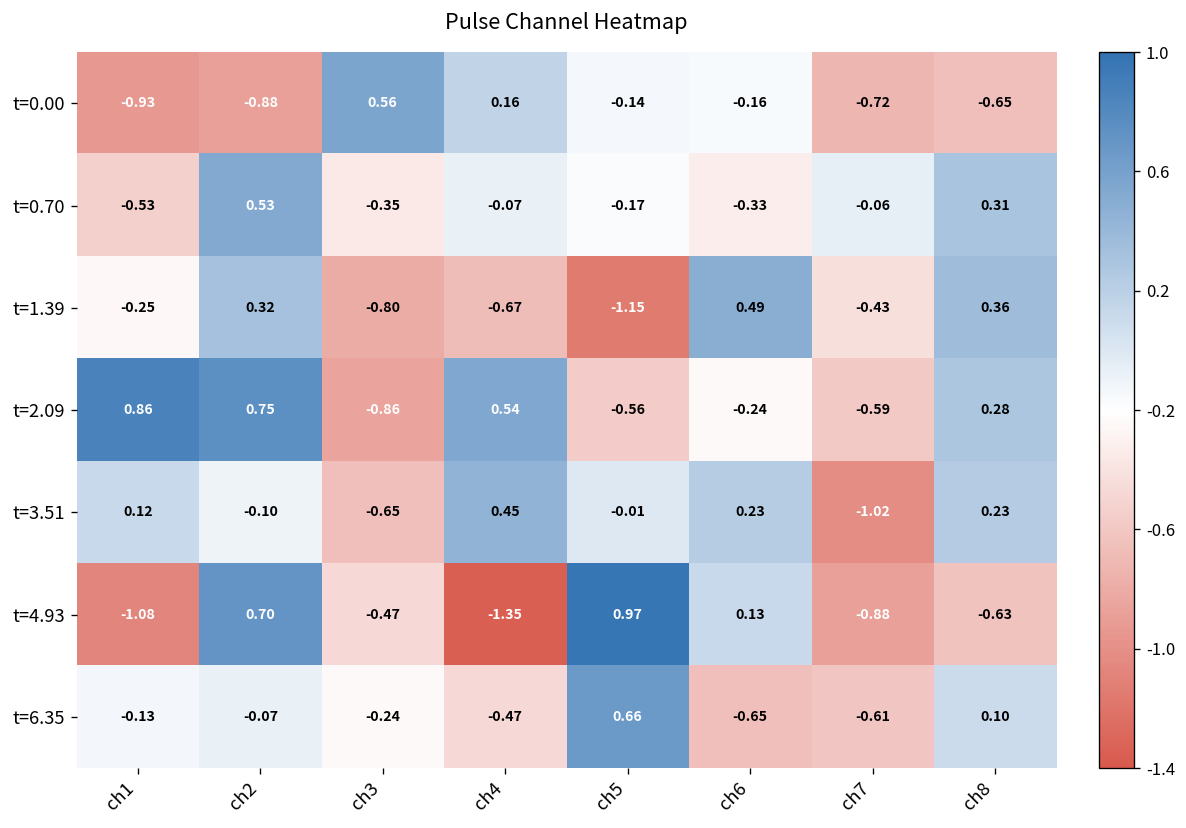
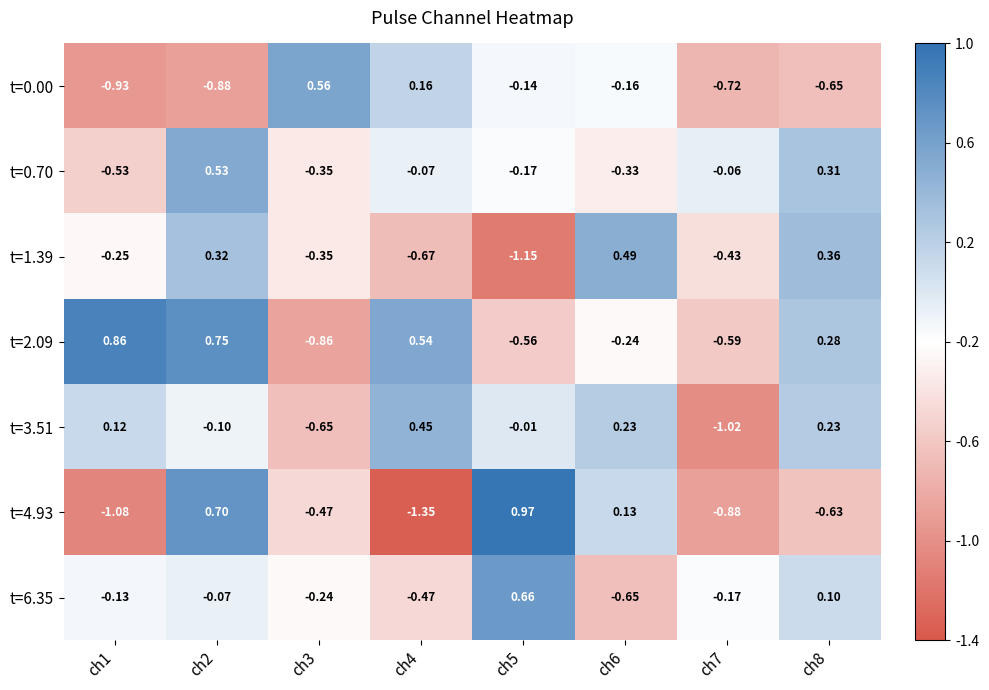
  {
    "t=0.00": {
      "ch1": -0.93,
      "ch2": -0.88,
      "ch3": 0.56,
      "ch4": 0.16,
      "ch5": -0.14,
      "ch6": -0.16,
      "ch7": -0.72,
      "ch8": -0.65
    },
    "t=0.70": {
      "ch1": -0.53,
      "ch2": 0.53,
      "ch3": -0.35,
      "ch4": -0.07,
      "ch5": -0.17,
      "ch6": -0.33,
      "ch7": -0.06,
      "ch8": 0.31
    },
    "t=1.39": {
      "ch1": -0.25,
      "ch2": 0.32,
-     "ch3": -0.80,
+     "ch3": -0.35,
      "ch4": -0.67,
      "ch5": -1.15,
      "ch6": 0.49,
      "ch7": -0.43,
      "ch8": 0.36
    },
    "t=2.09": {
      "ch1": 0.86,
      "ch2": 0.75,
      "ch3": -0.86,
      "ch4": 0.54,
      "ch5": -0.56,
      "ch6": -0.24,
      "ch7": -0.59,
      "ch8": 0.28
    },
    "t=3.51": {
      "ch1": 0.12,
      "ch2": -0.10,
      "ch3": -0.65,
      "ch4": 0.45,
      "ch5": -0.01,
      "ch6": 0.23,
      "ch7": -1.02,
      "ch8": 0.23
    },
    "t=4.93": {
      "ch1": -1.08,
      "ch2": 0.70,
      "ch3": -0.47,
      "ch4": -1.35,
      "ch5": 0.97,
      "ch6": 0.13,
      "ch7": -0.88,
      "ch8": -0.63
    },
    "t=6.35": {
      "ch1": -0.13,
      "ch2": -0.07,
      "ch3": -0.24,
      "ch4": -0.47,
      "ch5": 0.66,
      "ch6": -0.65,
-     "ch7": -0.61,
+     "ch7": -0.17,
      "ch8": 0.10
    }
  }
